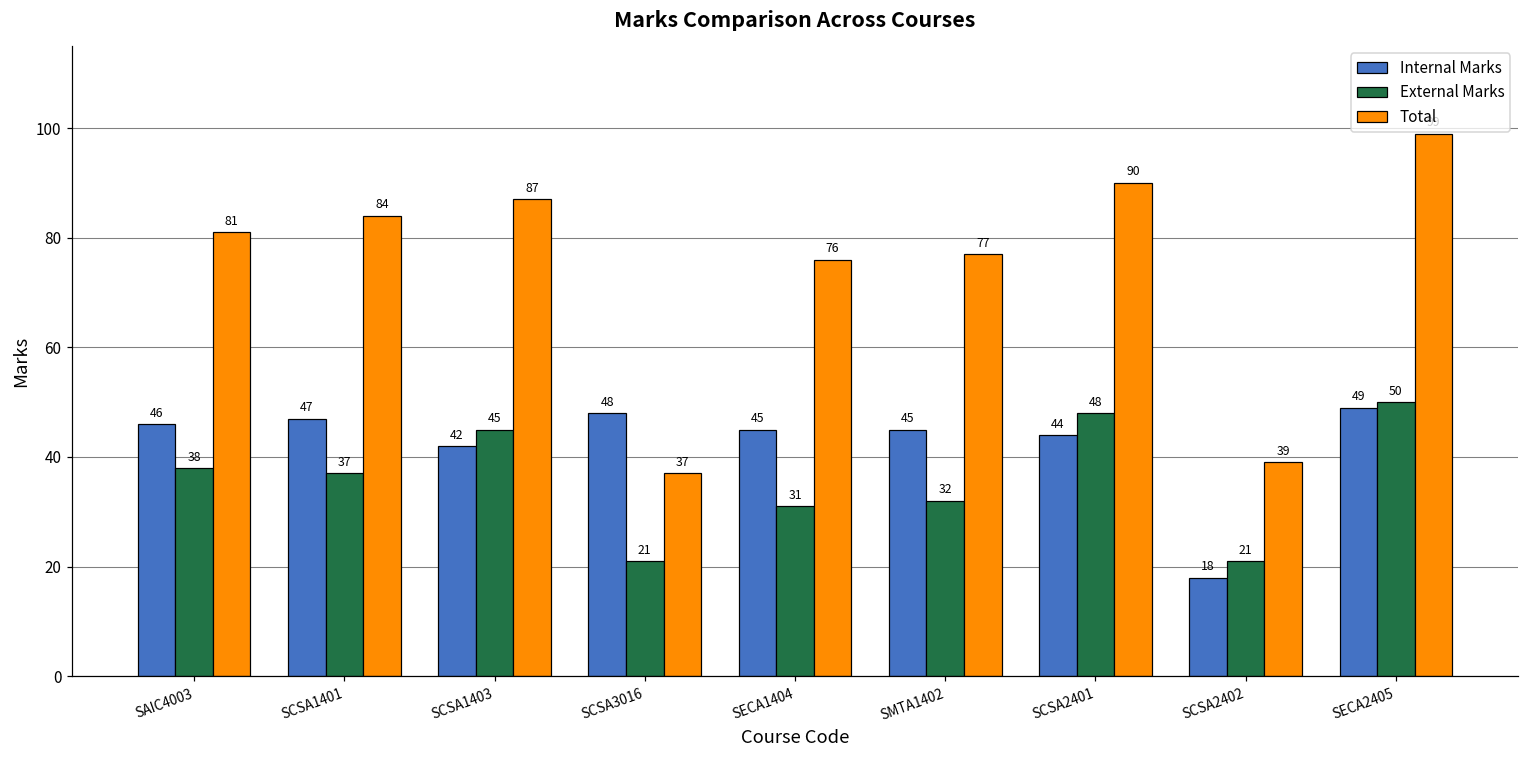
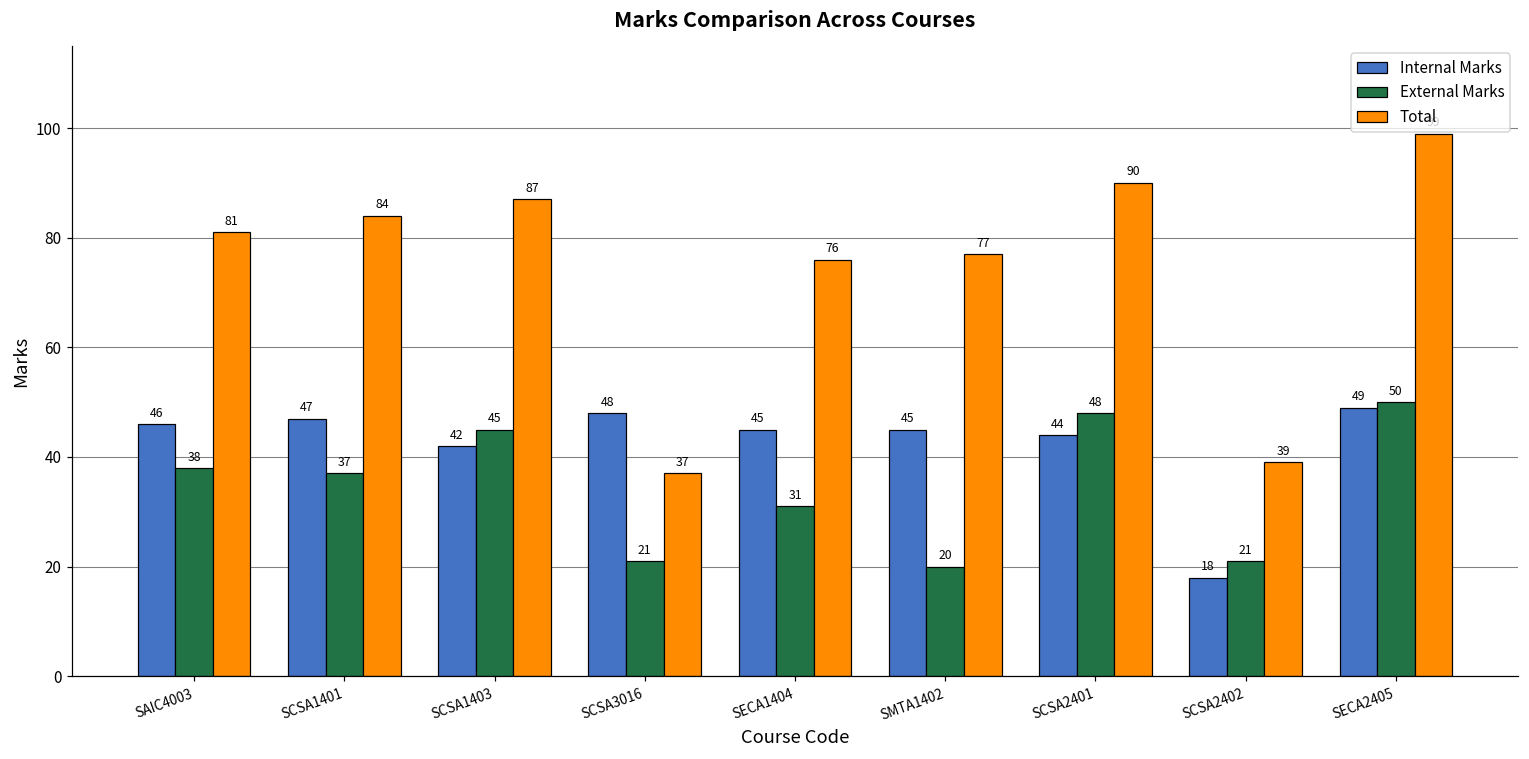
  {
    "Internal Marks": {
      "SAIC4003": 46,
      "SCSA1401": 47,
      "SCSA1403": 42,
      "SCSA3016": 48,
      "SECA1404": 45,
      "SMTA1402": 45,
      "SCSA2401": 44,
      "SCSA2402": 18,
      "SECA2405": 49
    },
    "External Marks": {
      "SAIC4003": 38,
      "SCSA1401": 37,
      "SCSA1403": 45,
      "SCSA3016": 21,
      "SECA1404": 31,
-     "SMTA1402": 32,
+     "SMTA1402": 20,
      "SCSA2401": 48,
      "SCSA2402": 21,
      "SECA2405": 50
    },
    "Total": {
      "SAIC4003": 81,
      "SCSA1401": 84,
      "SCSA1403": 87,
      "SCSA3016": 37,
      "SECA1404": 76,
      "SMTA1402": 77,
      "SCSA2401": 90,
      "SCSA2402": 39
    }
  }
